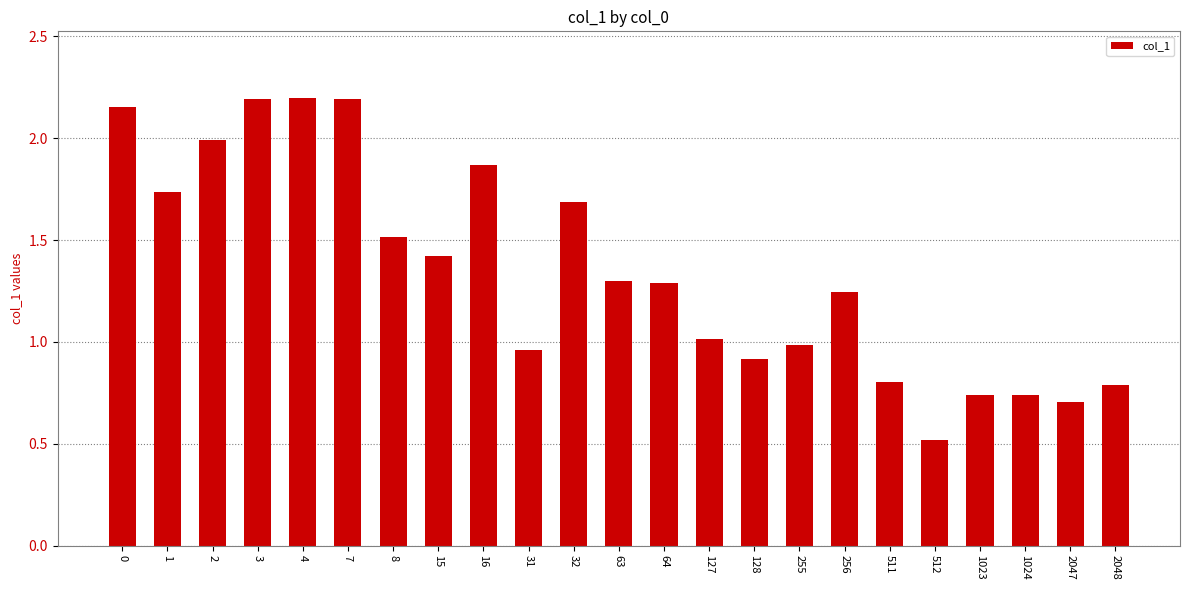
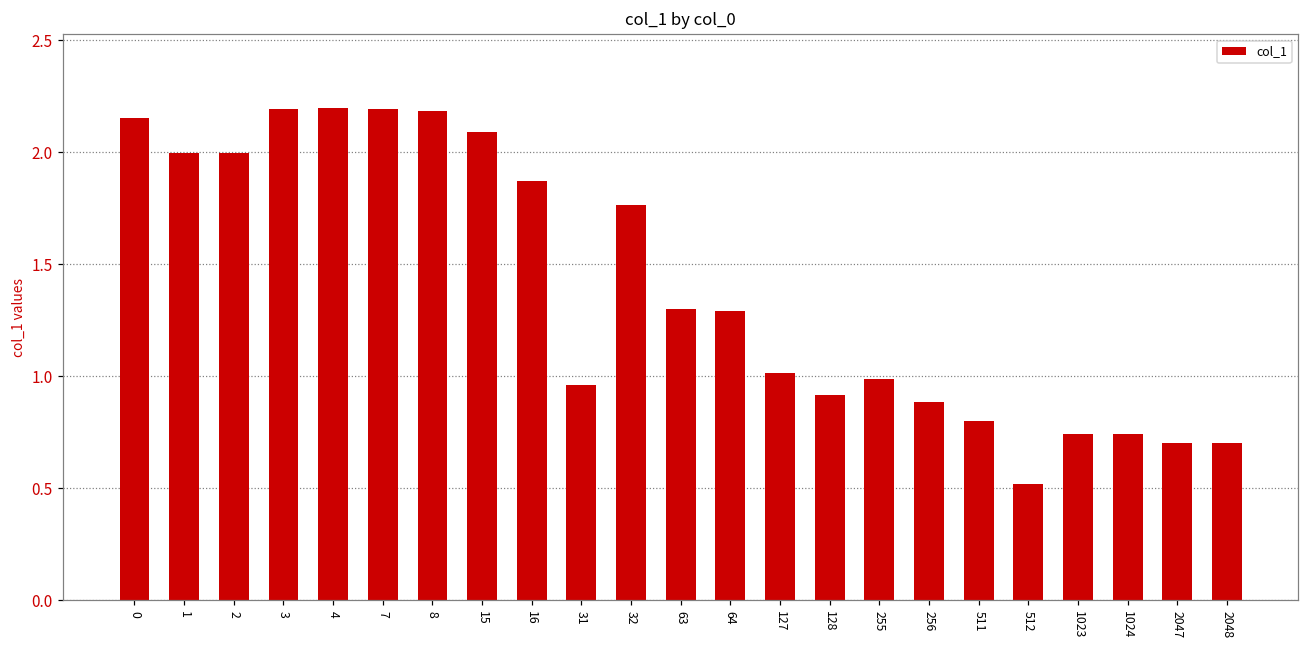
  {
    "0": 2.15,
-   "1": 1.73,
+   "1": 1.99,
    "2": 1.99,
    "3": 2.19,
    "4": 2.20,
    "7": 2.19,
-   "8": 1.51,
-   "15": 1.42,
+   "8": 2.18,
+   "15": 2.09,
    "16": 1.87,
    "31": 0.96,
-   "32": 1.69,
+   "32": 1.76,
    "63": 1.30,
    "64": 1.29,
    "127": 1.01,
    "128": 0.92,
    "255": 0.99,
-   "256": 1.25,
+   "256": 0.88,
    "511": 0.80,
    "512": 0.52,
    "1023": 0.74,
    "1024": 0.74,
    "2047": 0.70,
-   "2048": 0.79
+   "2048": 0.70
  }
